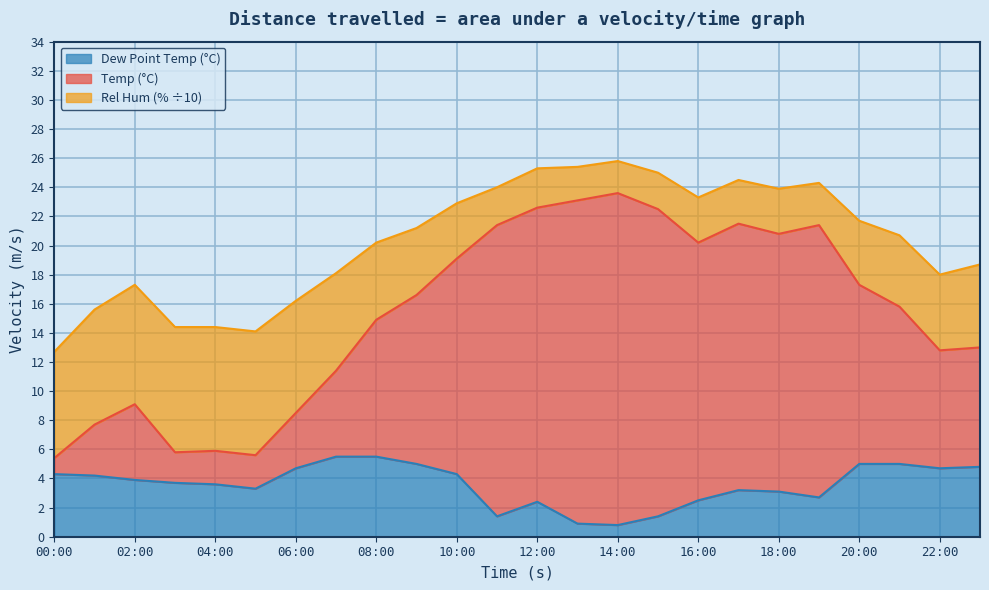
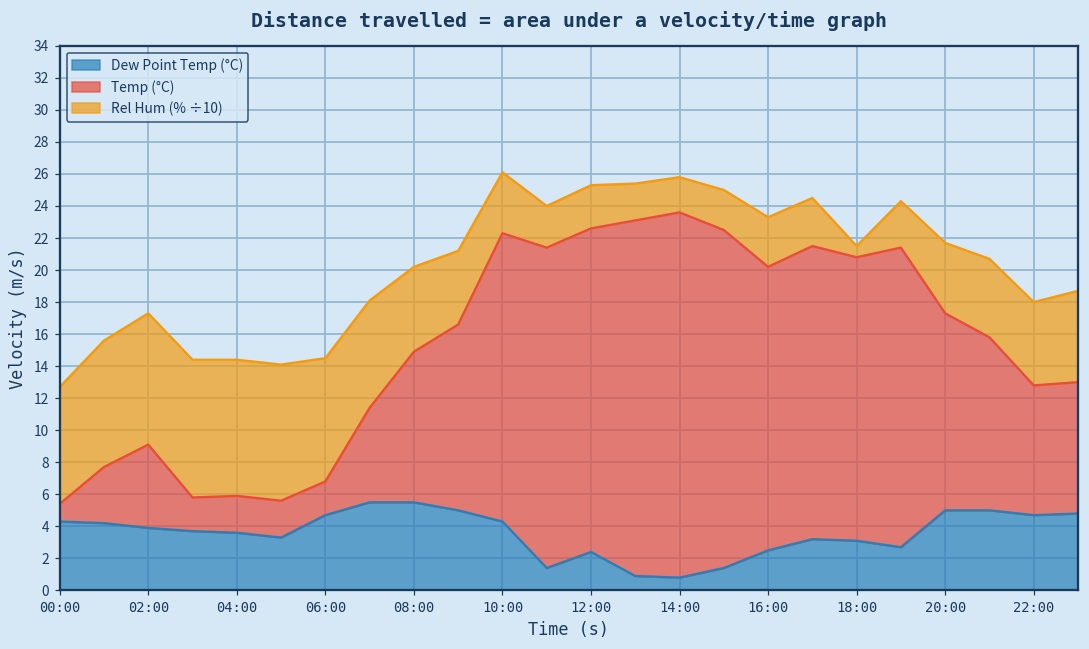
  {
    "Dew Point Temp (°C)": {
      "00:00": 4.3,
      "02:00": 3.9,
      "04:00": 3.6,
      "06:00": 4.7,
      "08:00": 5.5,
      "10:00": 4.3,
      "12:00": 2.4,
      "14:00": 0.8,
      "16:00": 2.5,
      "18:00": 3.1,
      "20:00": 5.0,
      "22:00": 4.7
    },
    "Temp (°C)": {
      "00:00": 5.4,
      "02:00": 9.1,
      "04:00": 5.9,
-     "06:00": 8.5,
+     "06:00": 6.8,
      "08:00": 14.9,
-     "10:00": 19.1,
+     "10:00": 22.3,
      "12:00": 22.6,
      "14:00": 23.6,
      "16:00": 20.2,
      "18:00": 20.8,
      "20:00": 17.3,
      "22:00": 12.8
    },
    "Rel Hum (% ÷10)": {
      "06:00": 7.7,
      "10:00": 3.8,
-     "18:00": 3.1
+     "18:00": 0.7
    }
  }
